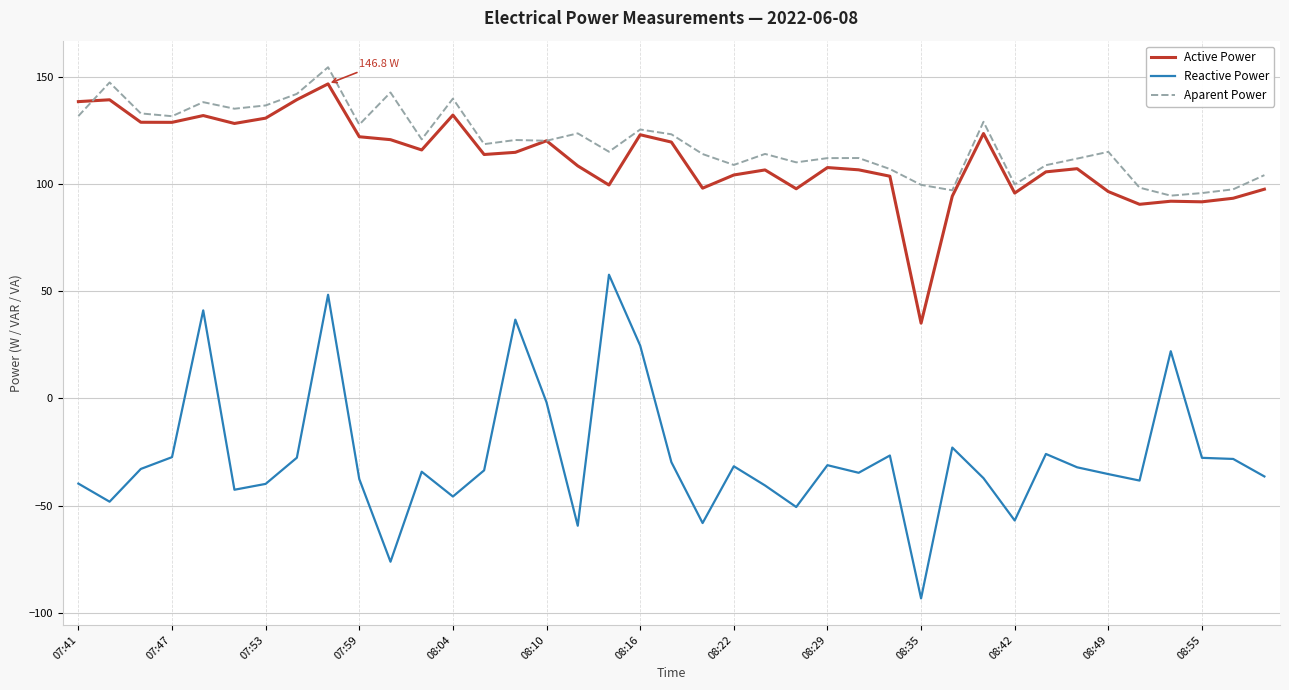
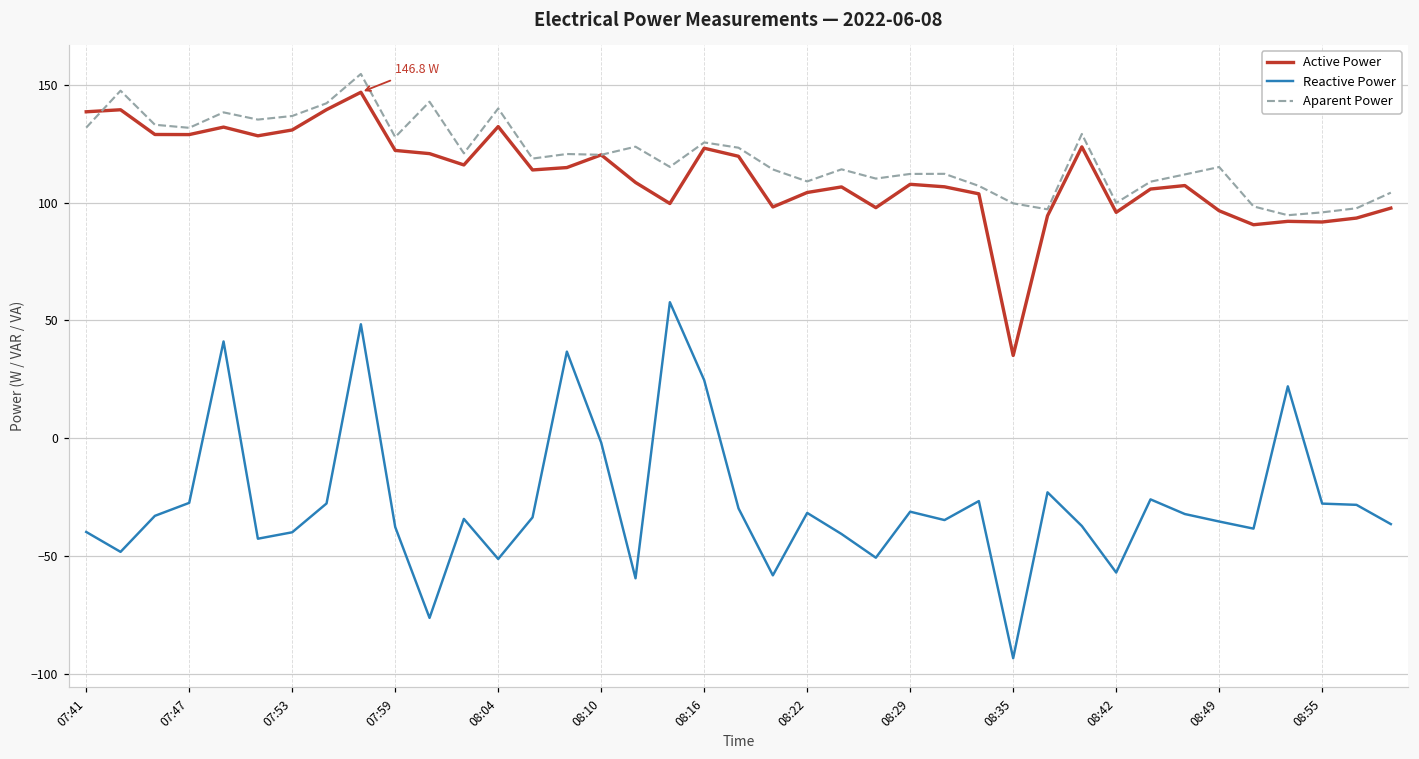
  {
    "Active Power": {
      "07:41": 139,
      "07:47": 129,
      "07:53": 131,
      "07:59": 122,
      "08:04": 132,
      "08:16": 123,
      "08:22": 104,
      "08:29": 108,
      "08:35": 35,
      "08:42": 96,
      "08:49": 97,
      "08:55": 92
    },
    "Reactive Power": {
      "07:41": -40,
      "07:47": -27,
      "07:53": -40,
      "07:59": -38,
-     "08:04": -46,
+     "08:04": -51,
      "08:10": -2,
      "08:16": 25,
      "08:22": -32,
      "08:29": -31,
      "08:35": -93,
      "08:42": -57,
      "08:49": -35,
      "08:55": -28
    },
    "Aparent Power": {
      "07:41": 132,
      "07:47": 132,
      "07:53": 137,
      "07:59": 128,
      "08:04": 140,
      "08:16": 126,
      "08:22": 109,
      "08:29": 112,
      "08:35": 100,
      "08:42": 100,
      "08:49": 115,
      "08:55": 96
    }
  }
